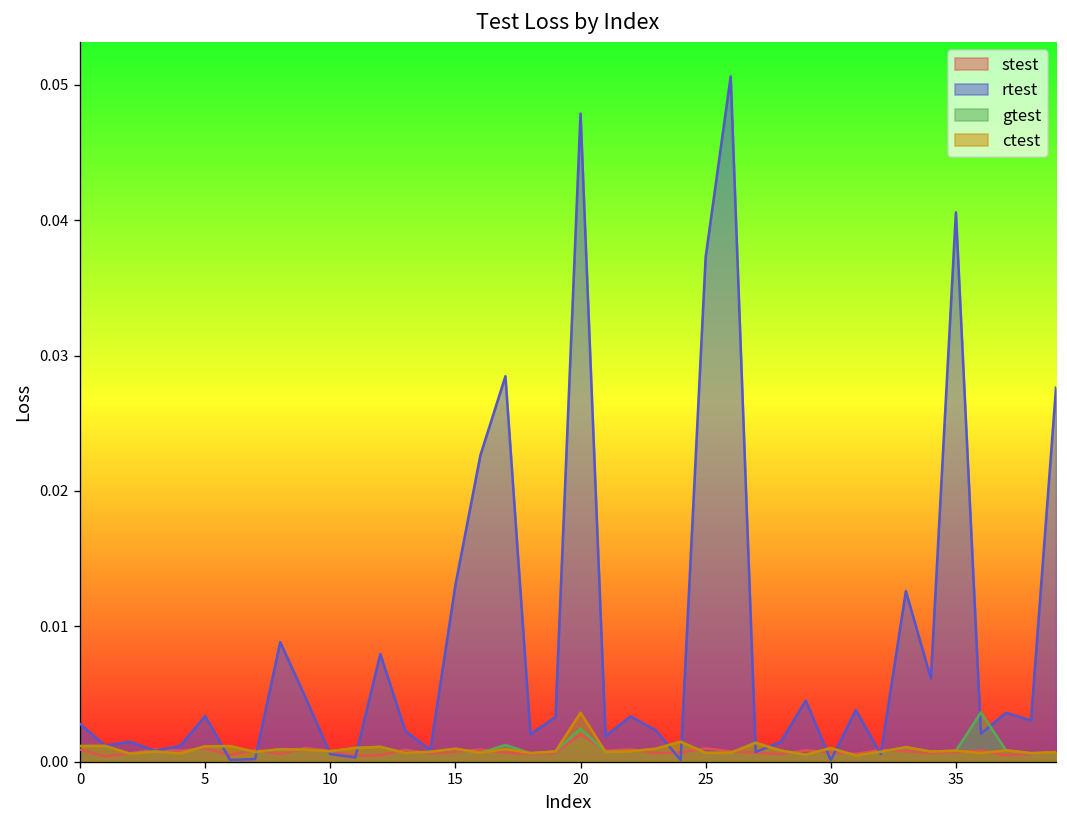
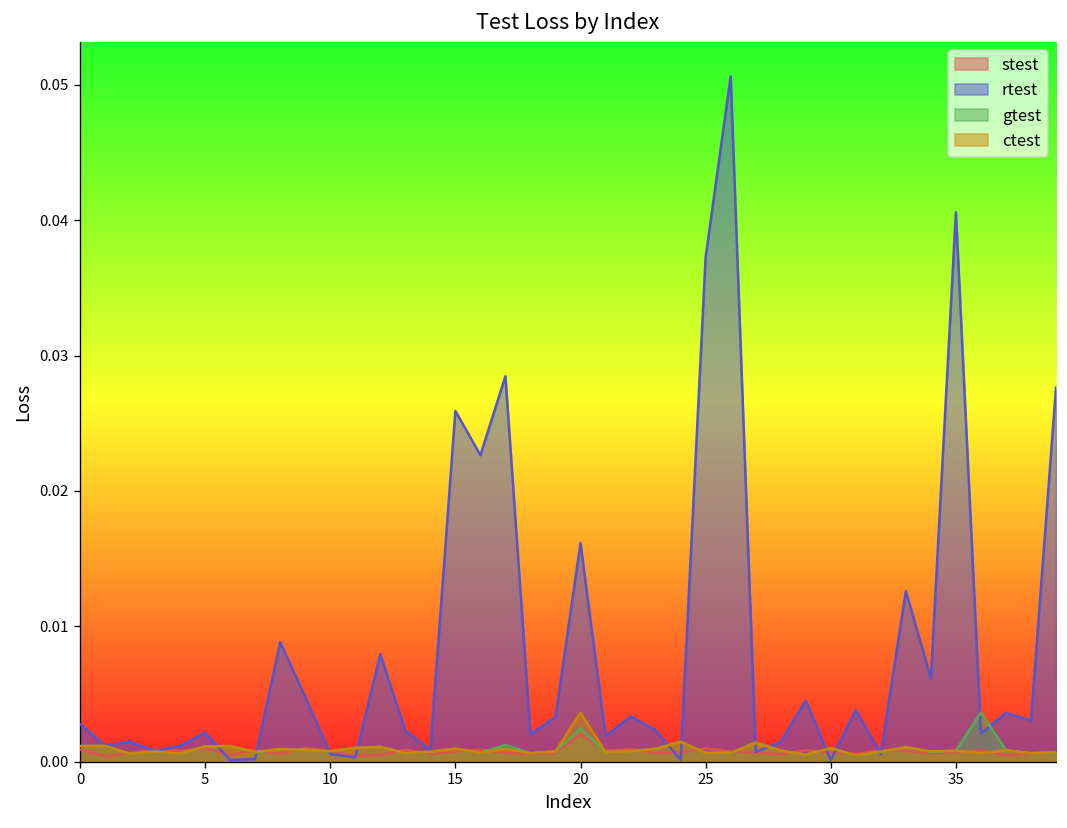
  {
    "stest": {
      "0": 0.0009,
      "20": 0.0020,
      "25": 0.0010,
      "30": 0.0007
    },
    "rtest": {
      "0": 0.0028,
-     "5": 0.0034,
-     "15": 0.0130,
-     "20": 0.0479,
+     "5": 0.0021,
+     "15": 0.0259,
+     "20": 0.0162,
      "25": 0.0373,
      "30": 0.0001,
      "35": 0.0406
    },
    "gtest": {
      "20": 0.0025
    },
    "ctest": {
      "20": 0.0036
    }
  }
